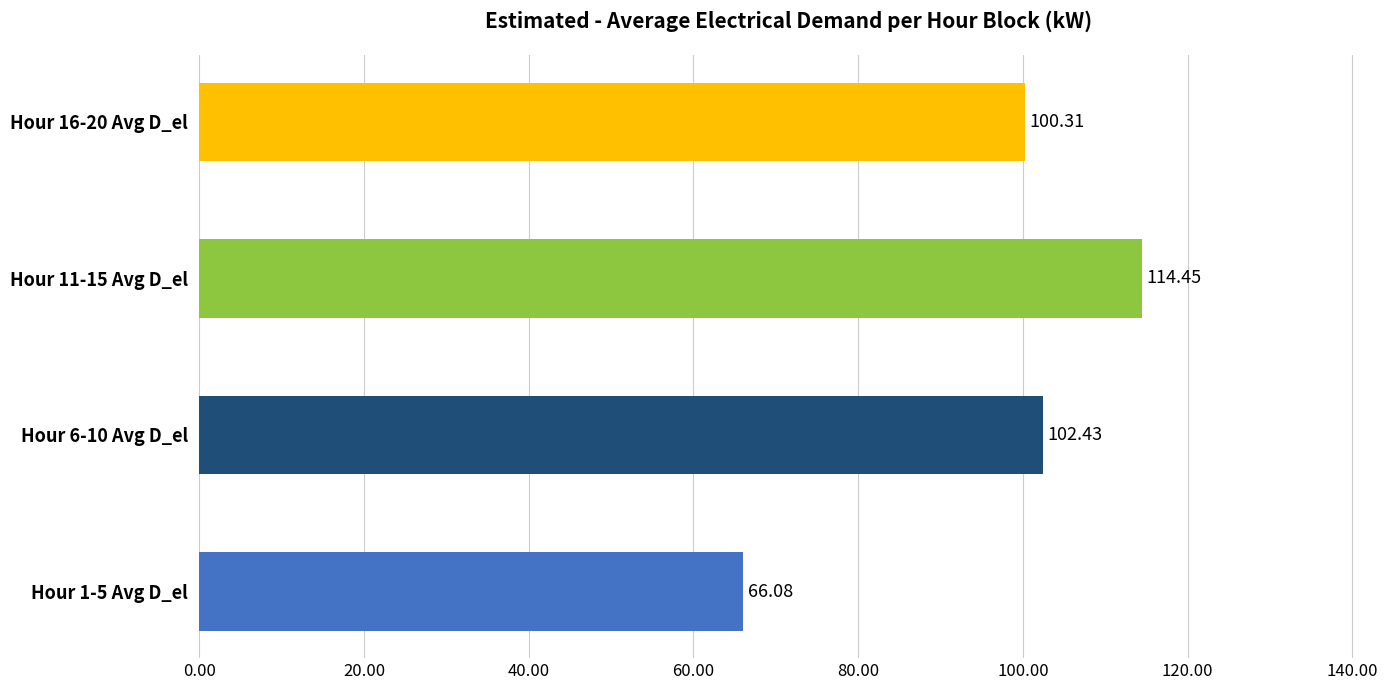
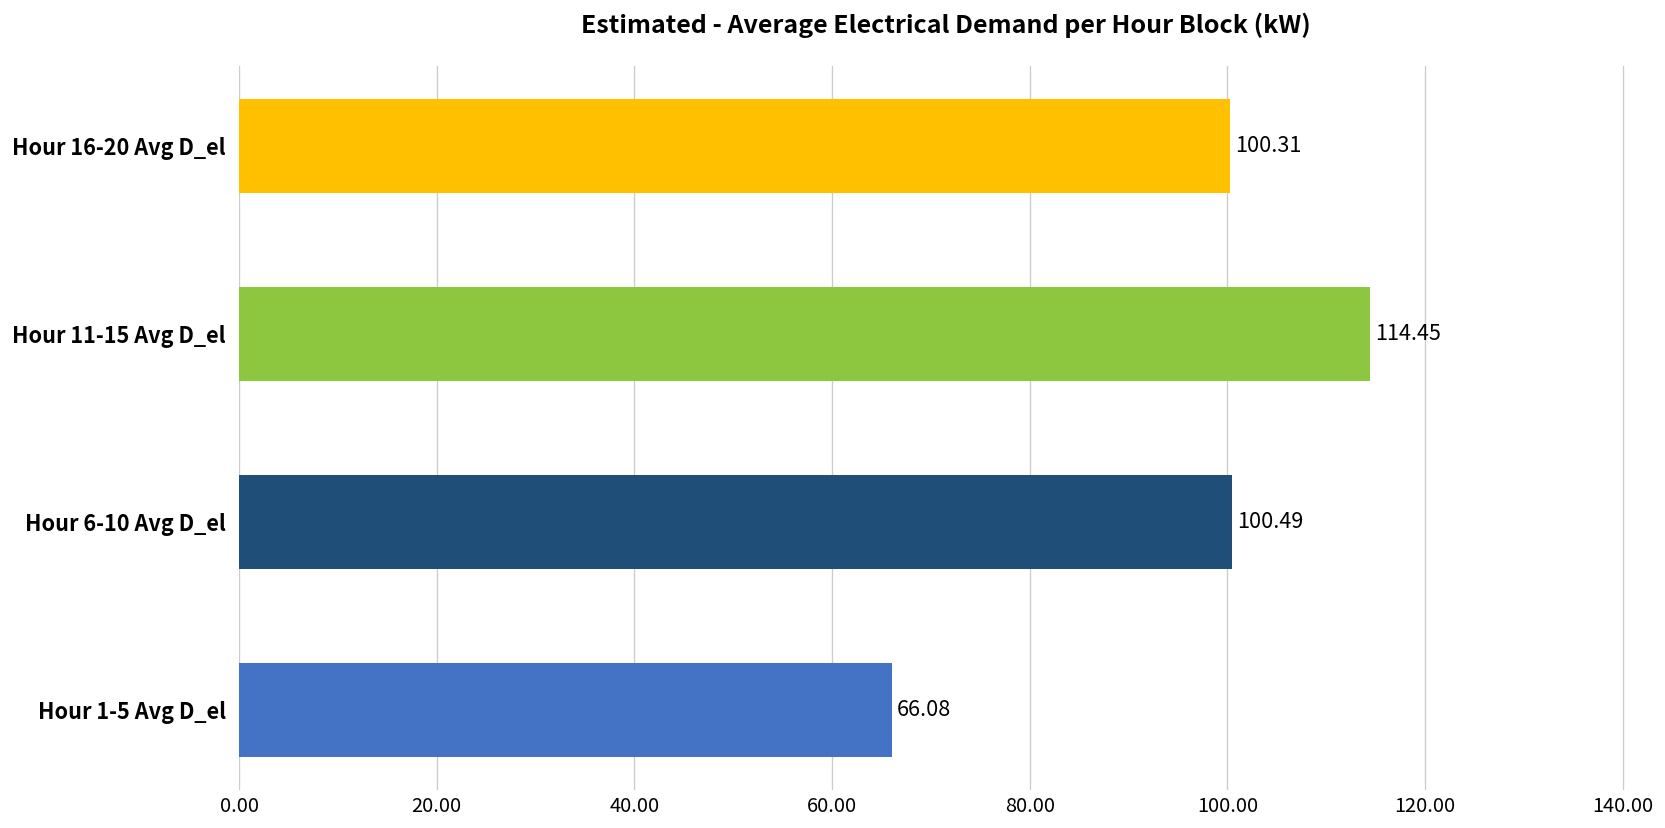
  {
    "Hour 16-20 Avg D_el": 100.31,
    "Hour 11-15 Avg D_el": 114.45,
-   "Hour 6-10 Avg D_el": 102.43,
+   "Hour 6-10 Avg D_el": 100.49,
    "Hour 1-5 Avg D_el": 66.08
  }
